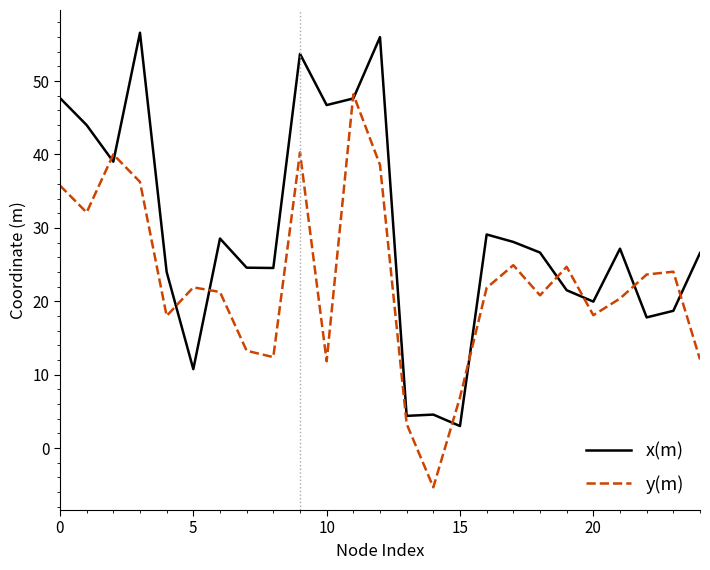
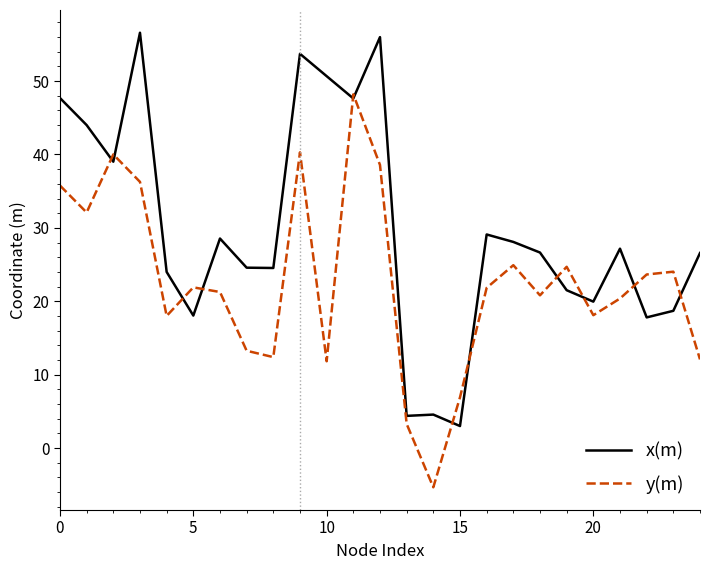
  {
    "x(m)": {
      "0": 48,
-     "5": 11,
-     "10": 47,
+     "5": 18,
+     "10": 51,
      "15": 3,
      "20": 20
    },
    "y(m)": {
      "0": 36,
      "5": 22,
      "10": 12,
      "15": 7,
      "20": 18
    }
  }
